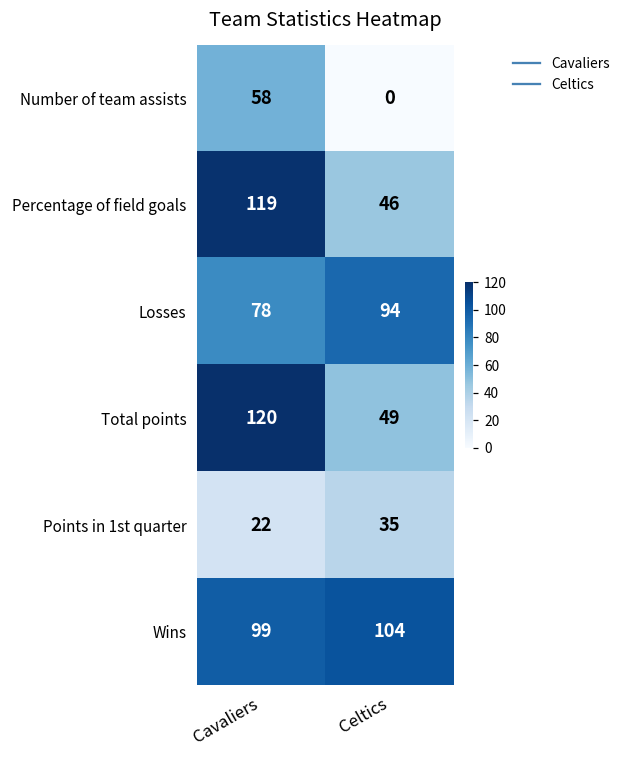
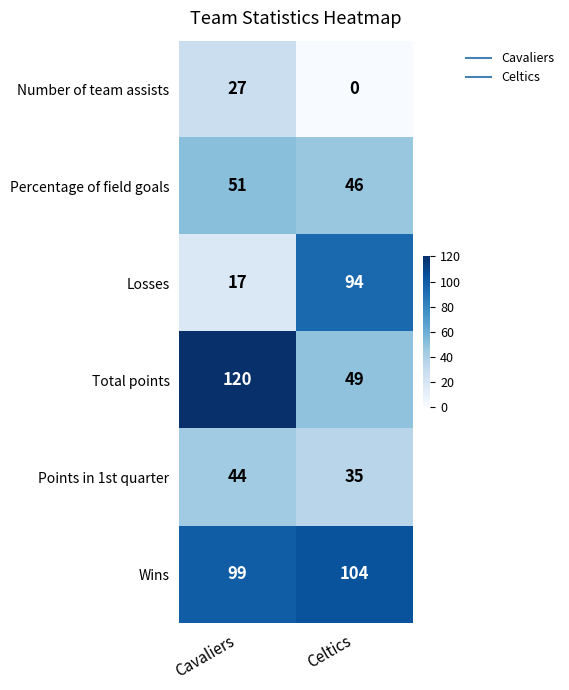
  {
    "Number of team assists": {
-     "Cavaliers": 58,
+     "Cavaliers": 27,
      "Celtics": 0
    },
    "Percentage of field goals": {
-     "Cavaliers": 119,
+     "Cavaliers": 51,
      "Celtics": 46
    },
    "Losses": {
-     "Cavaliers": 78,
+     "Cavaliers": 17,
      "Celtics": 94
    },
    "Total points": {
      "Cavaliers": 120,
      "Celtics": 49
    },
    "Points in 1st quarter": {
-     "Cavaliers": 22,
+     "Cavaliers": 44,
      "Celtics": 35
    },
    "Wins": {
      "Cavaliers": 99,
      "Celtics": 104
    }
  }
